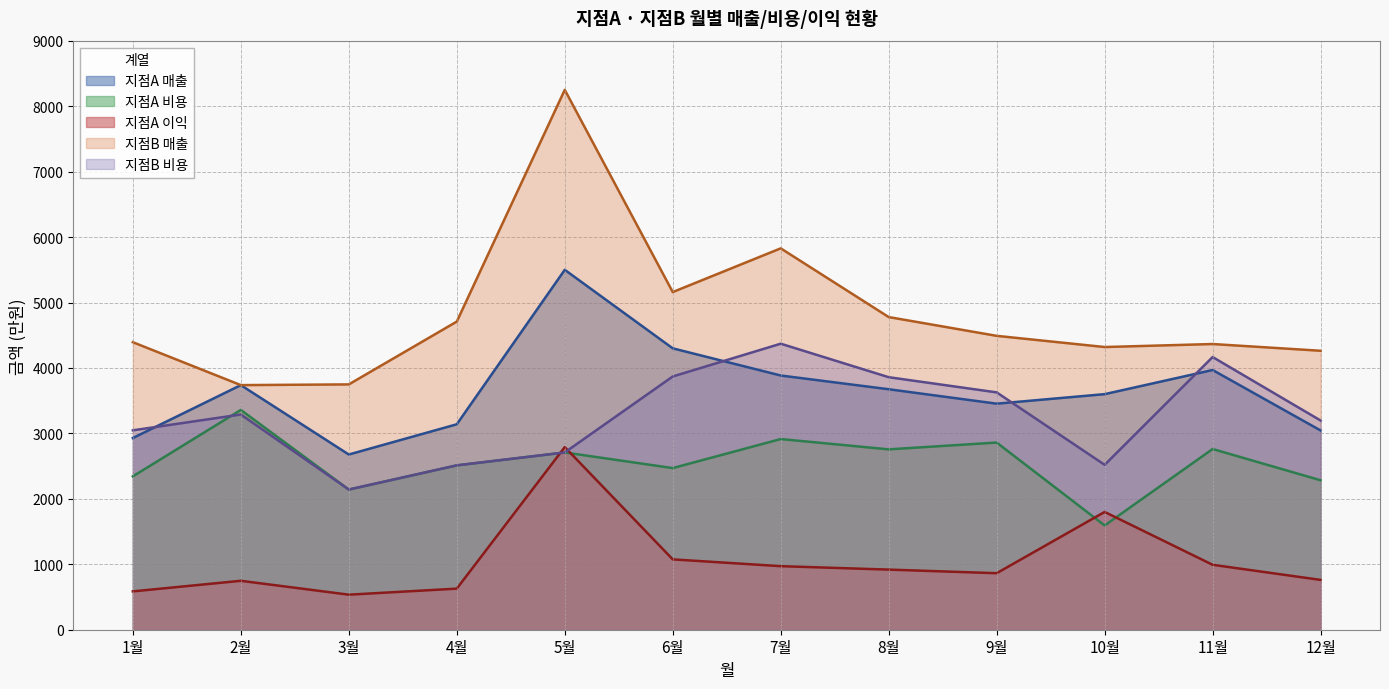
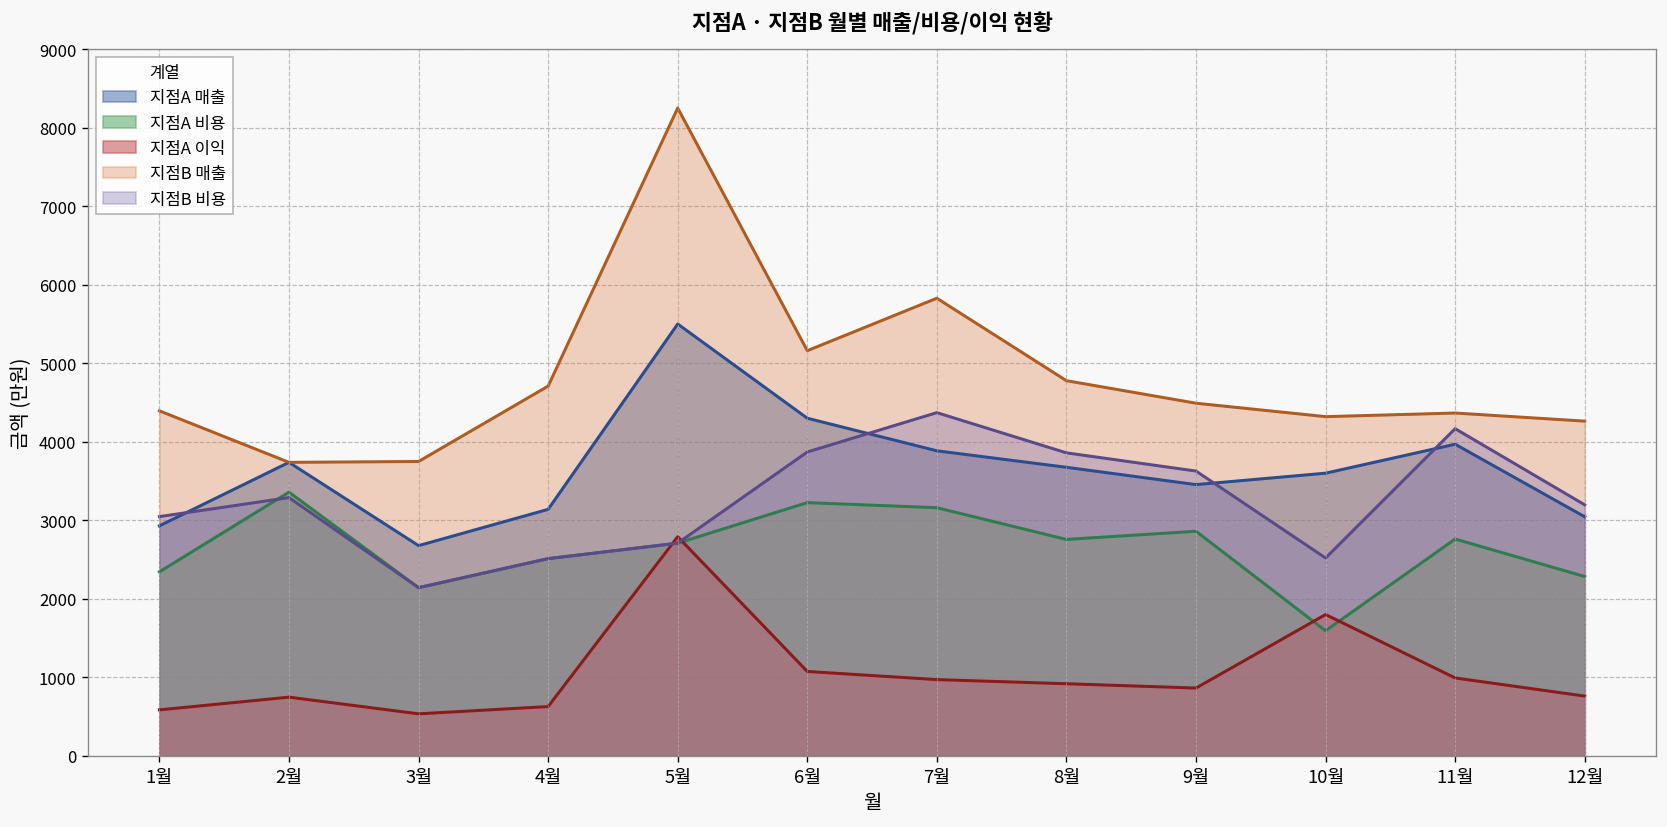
  {
    "지점A 비용": {
      "1월": 2300,
      "2월": 3400,
-     "6월": 2500,
-     "7월": 2900,
+     "6월": 3200,
+     "7월": 3200,
      "8월": 2800,
      "9월": 2900,
      "10월": 1600,
      "11월": 2800,
      "12월": 2300
    }
  }
